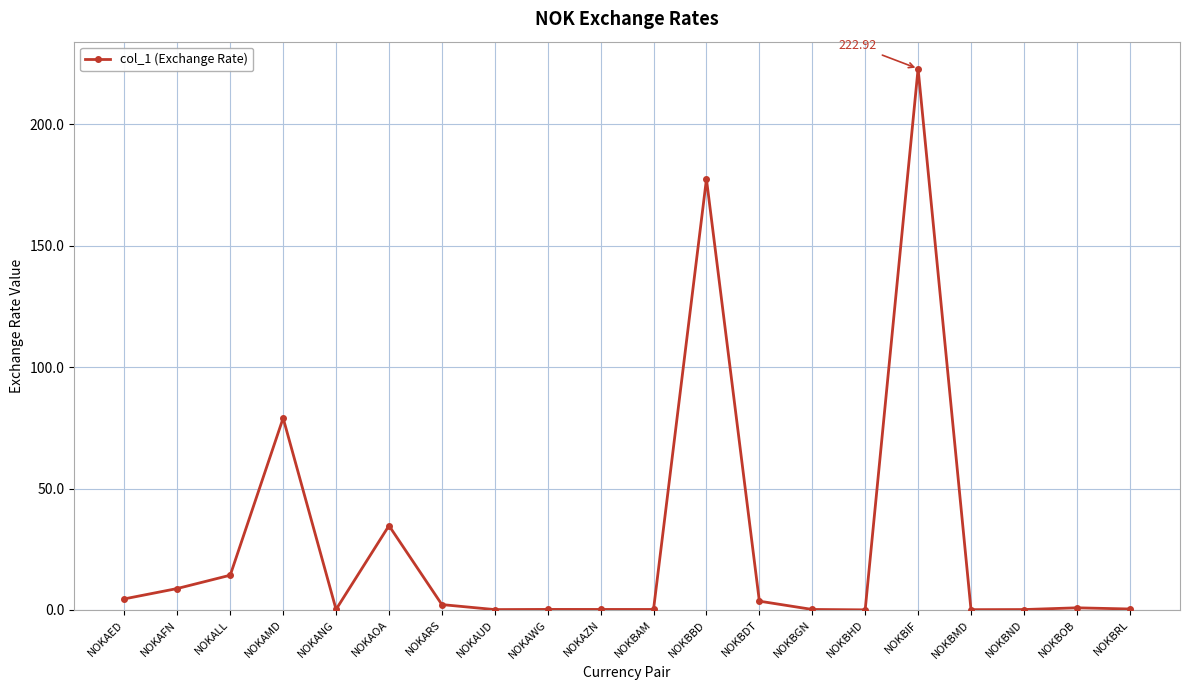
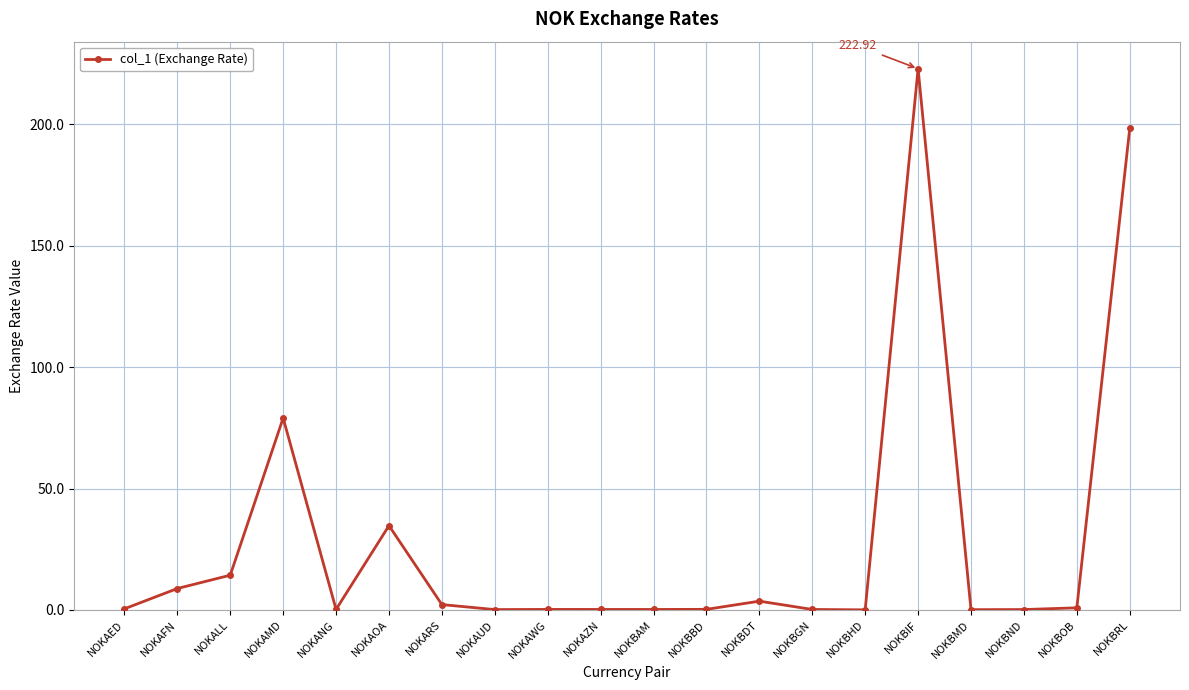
  {
-   "NOKAED": 5,
+   "NOKAED": 0,
    "NOKAFN": 9,
    "NOKALL": 14,
    "NOKAMD": 79,
    "NOKANG": 0,
    "NOKAOA": 35,
    "NOKARS": 2,
    "NOKAUD": 0,
    "NOKAWG": 0,
    "NOKAZN": 0,
    "NOKBAM": 0,
-   "NOKBBD": 177,
+   "NOKBBD": 0,
    "NOKBDT": 4,
    "NOKBGN": 0,
    "NOKBHD": 0,
    "NOKBMD": 0,
    "NOKBND": 0,
    "NOKBOB": 1,
-   "NOKBRL": 0
+   "NOKBRL": 198
  }
